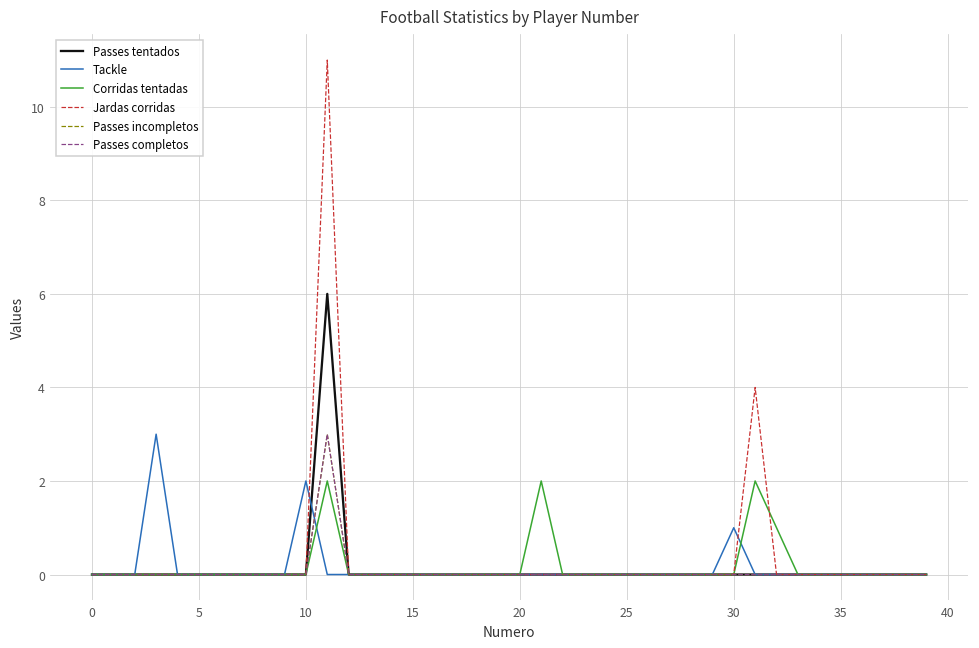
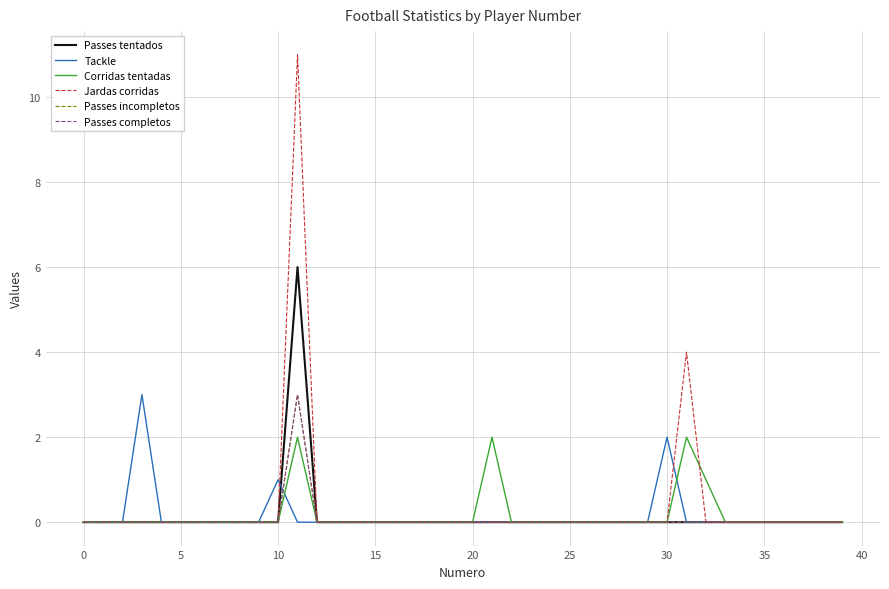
  {
    "Tackle": {
-     "10": 2,
-     "30": 1
+     "10": 1,
+     "30": 2
    }
  }
